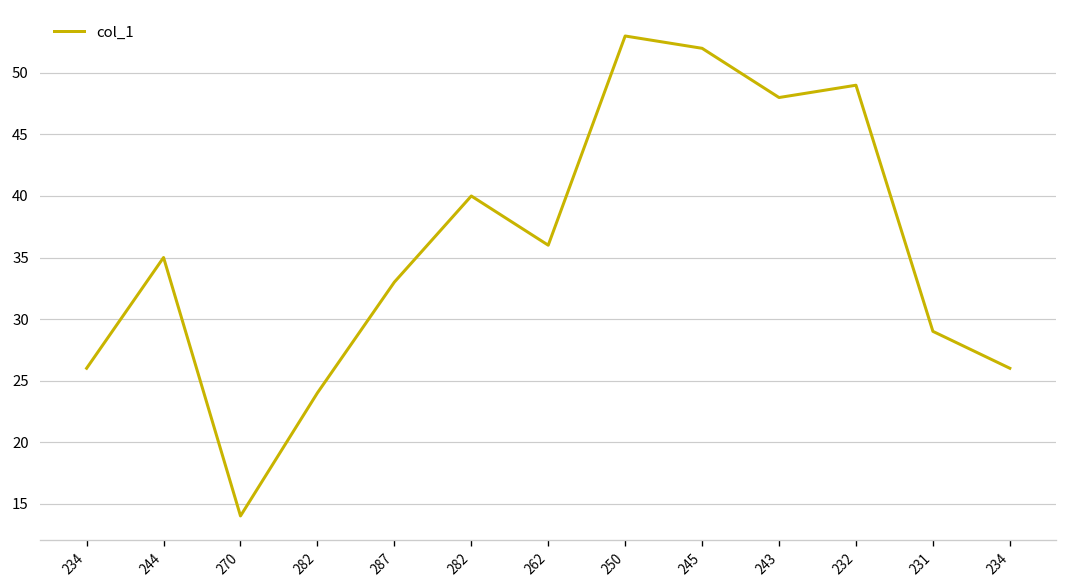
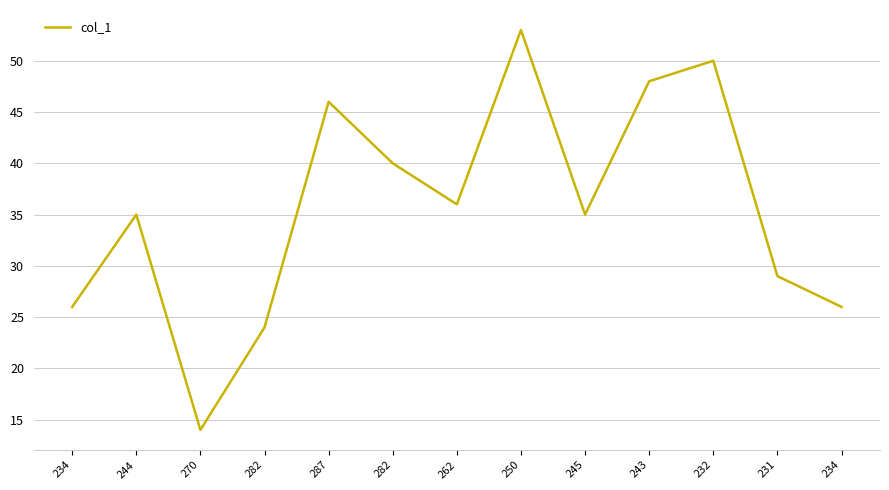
  {
    "244": 35,
    "270": 14,
-   "287": 33,
+   "287": 46,
    "262": 36,
    "250": 53,
-   "245": 52,
+   "245": 35,
    "243": 48,
-   "232": 49,
+   "232": 50,
    "231": 29
  }
